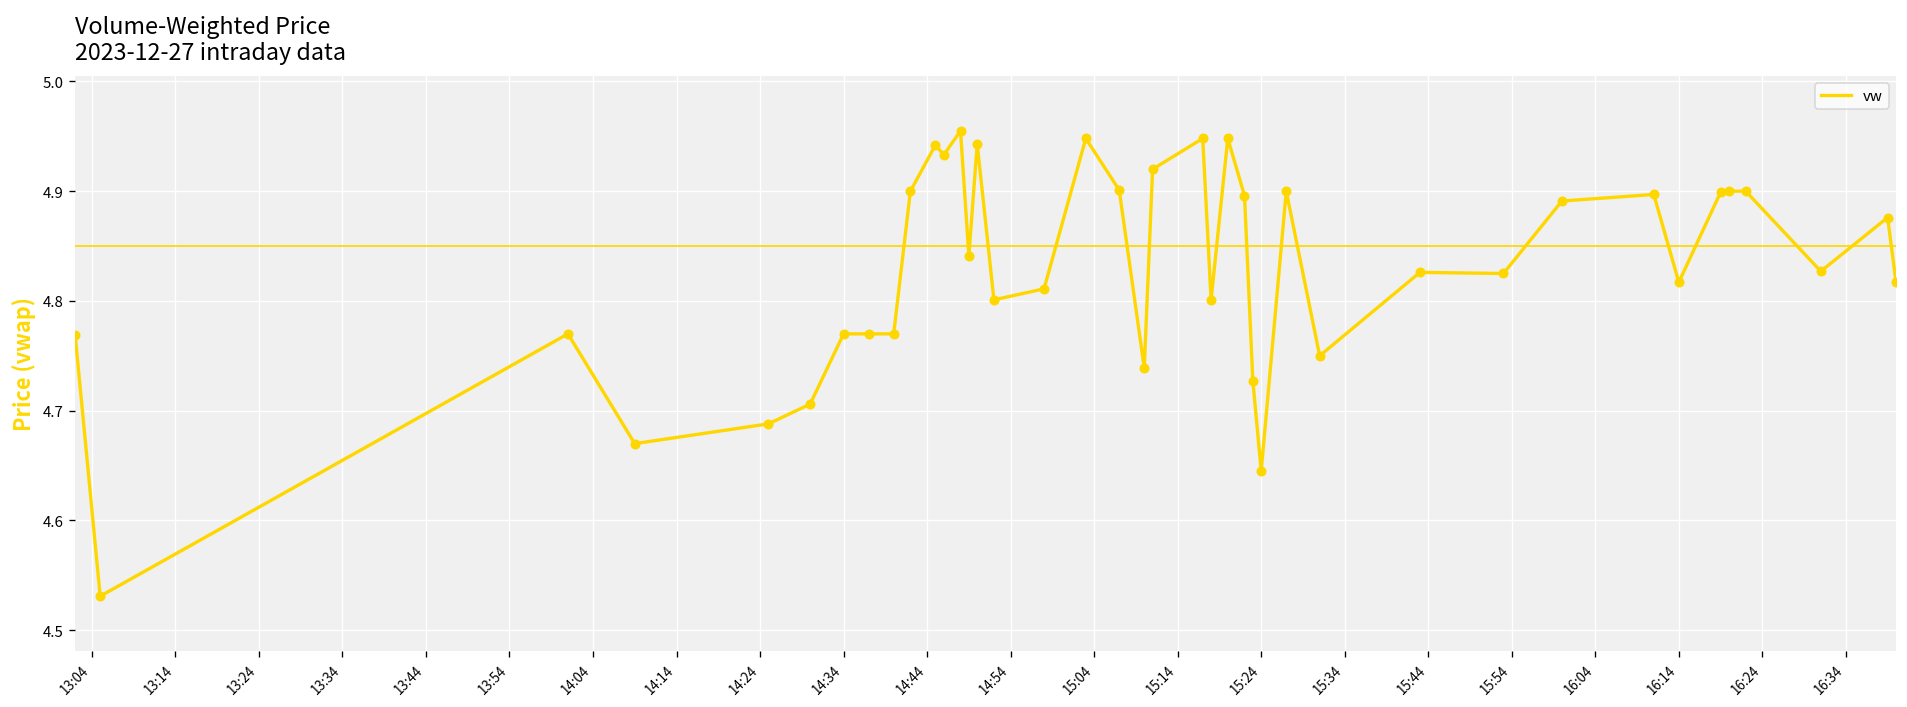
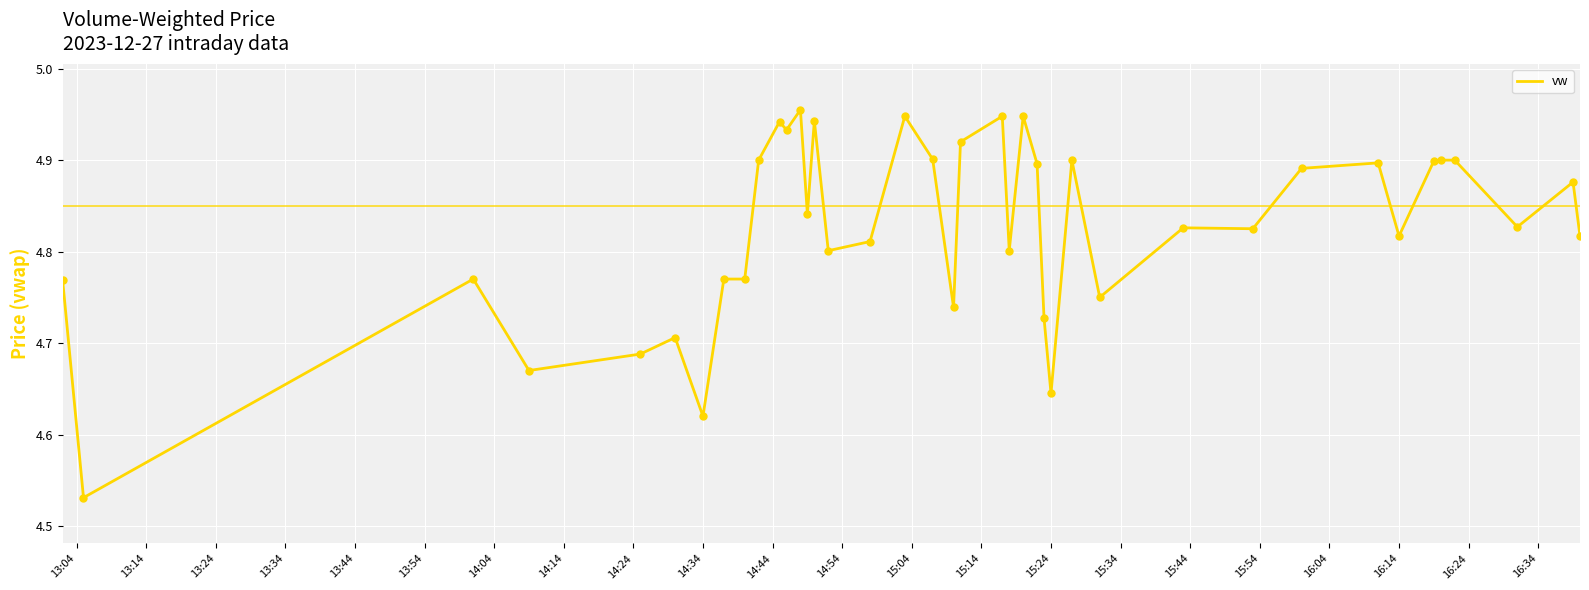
  {
-   "14:34": 4.77,
+   "14:34": 4.62,
    "15:24": 4.65,
    "16:14": 4.82
  }
